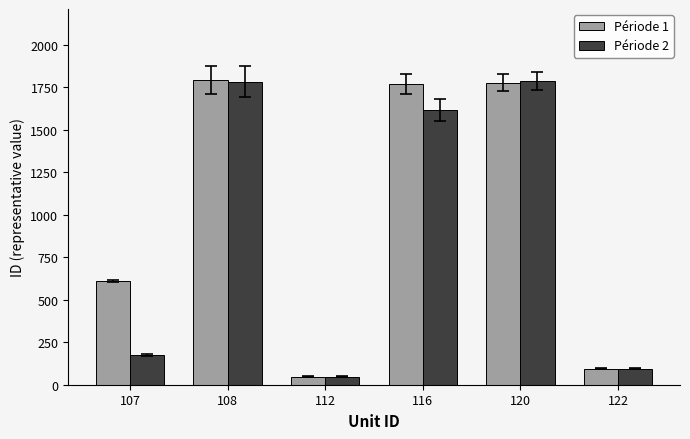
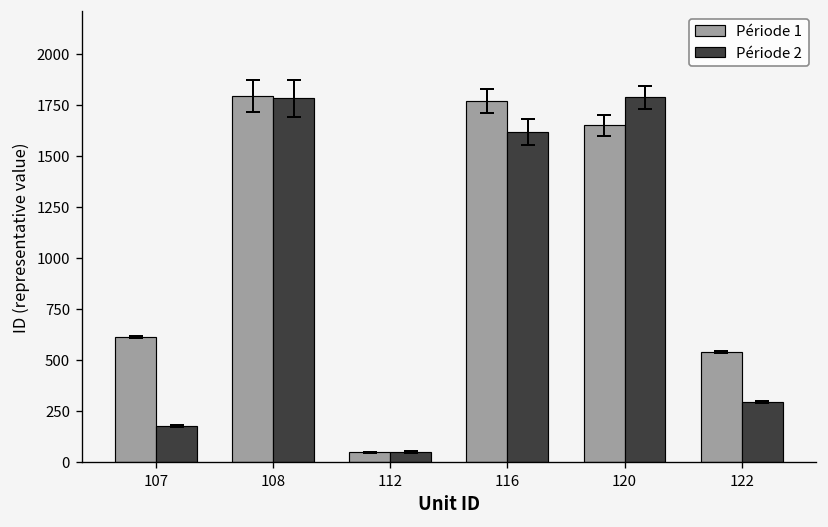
  {
    "Période 1": {
      "107": 610,
      "108": 1790,
      "112": 50,
      "116": 1770,
-     "120": 1780,
-     "122": 100
+     "120": 1650,
+     "122": 540
    },
    "Période 2": {
      "107": 180,
      "108": 1780,
      "112": 50,
      "116": 1620,
      "120": 1790,
-     "122": 100
+     "122": 290
    }
  }
